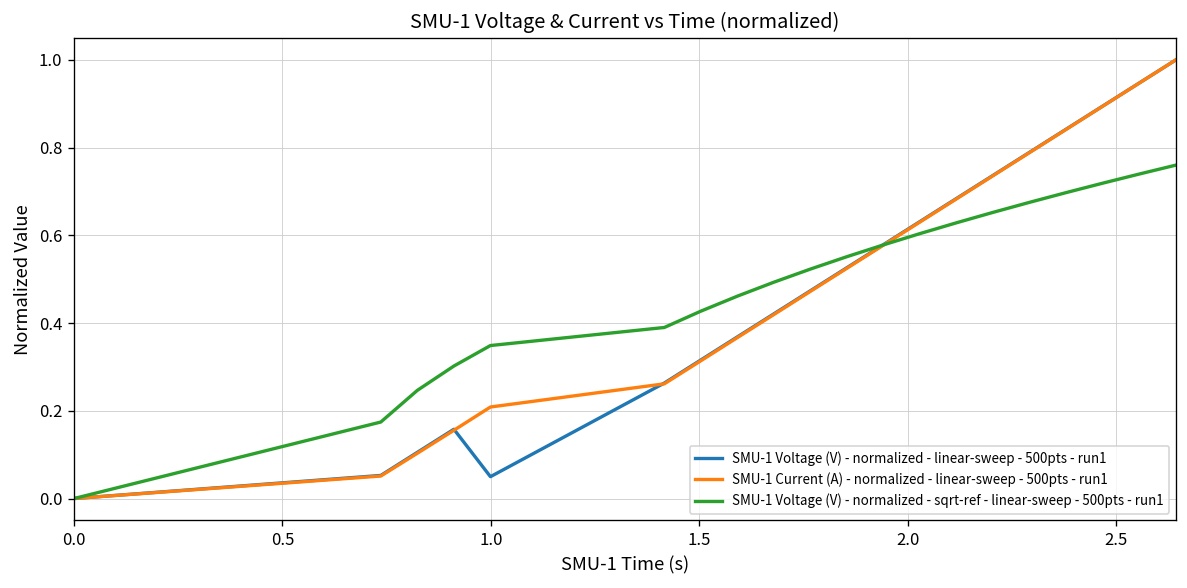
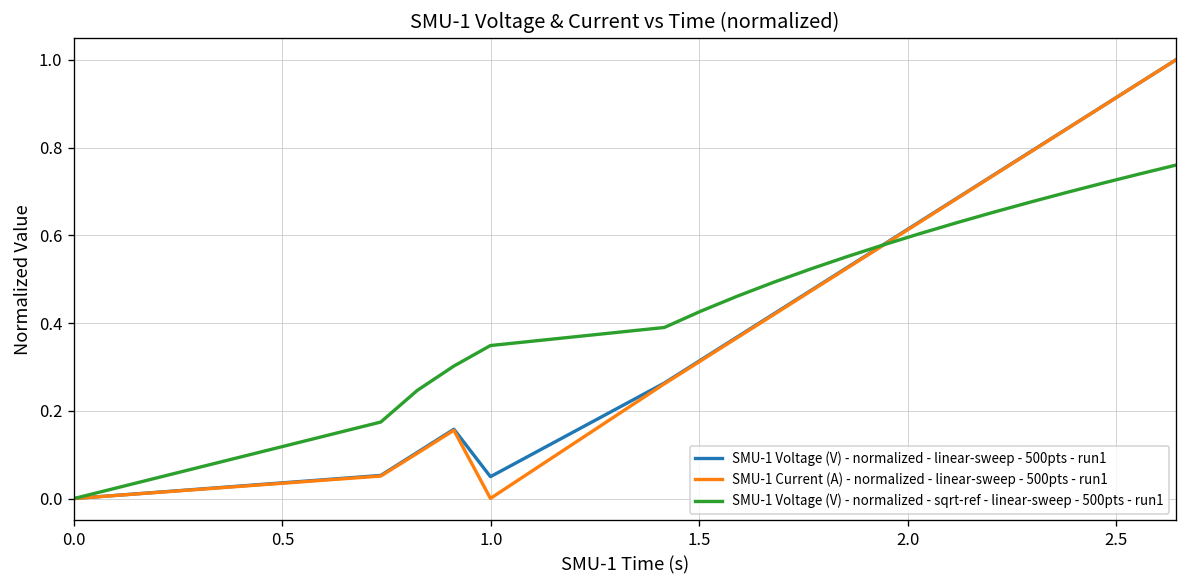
  {
    "SMU-1 Voltage (V) - normalized - linear-sweep - 500pts - run1": {
      "1.0": 0.05
    },
    "SMU-1 Current (A) - normalized - linear-sweep - 500pts - run1": {
-     "1.0": 0.21
+     "1.0": 0.00
    },
    "SMU-1 Voltage (V) - normalized - sqrt-ref - linear-sweep - 500pts - run1": {
      "1.0": 0.35
    }
  }
